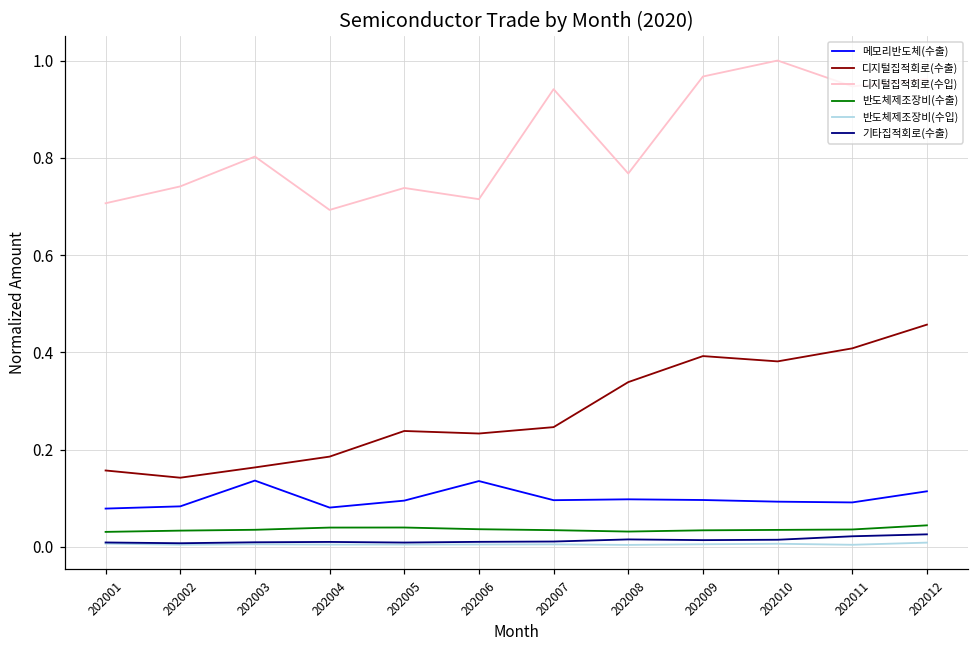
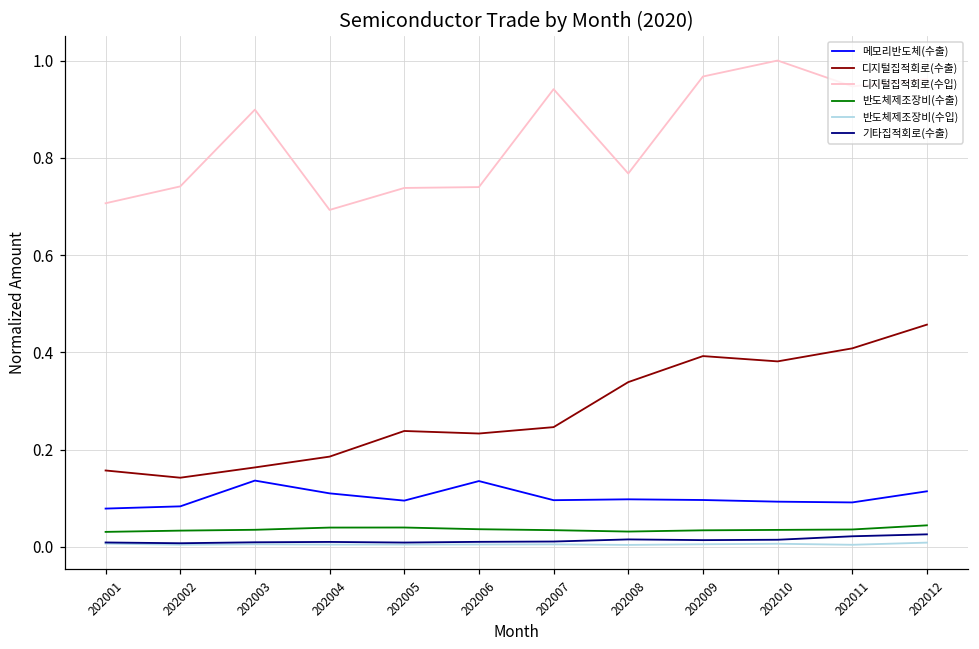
  {
    "메모리반도체(수출)": {
      "202001": 0.08,
      "202002": 0.08,
      "202003": 0.14,
-     "202004": 0.08,
+     "202004": 0.11,
      "202005": 0.09,
      "202006": 0.14,
      "202007": 0.10,
      "202008": 0.10,
      "202009": 0.10,
      "202010": 0.09,
      "202011": 0.09,
      "202012": 0.11
    },
    "디지털집적회로(수출)": {
      "202001": 0.16,
      "202002": 0.14,
      "202003": 0.16,
      "202004": 0.19,
      "202005": 0.24,
      "202006": 0.23,
      "202007": 0.25,
      "202008": 0.34,
      "202009": 0.39,
      "202010": 0.38,
      "202011": 0.41,
      "202012": 0.46
    },
    "디지털집적회로(수입)": {
      "202001": 0.71,
      "202002": 0.74,
-     "202003": 0.80,
+     "202003": 0.90,
      "202004": 0.69,
      "202005": 0.74,
-     "202006": 0.71,
+     "202006": 0.74,
      "202007": 0.94,
      "202008": 0.77,
      "202009": 0.97,
      "202010": 1.00
    },
    "반도체제조장비(수출)": {
      "202001": 0.03,
      "202002": 0.03,
      "202003": 0.03,
      "202004": 0.04,
      "202005": 0.04,
      "202006": 0.04,
      "202007": 0.03,
      "202008": 0.03,
      "202009": 0.03,
      "202010": 0.03,
      "202011": 0.04,
      "202012": 0.04
    },
    "반도체제조장비(수입)": {
      "202007": 0.00,
      "202008": 0.00,
      "202009": 0.01,
      "202010": 0.01,
      "202011": 0.00,
      "202012": 0.01
    },
    "기타집적회로(수출)": {
      "202007": 0.01,
      "202008": 0.02,
      "202009": 0.01,
      "202010": 0.01,
      "202011": 0.02,
      "202012": 0.03
    }
  }
